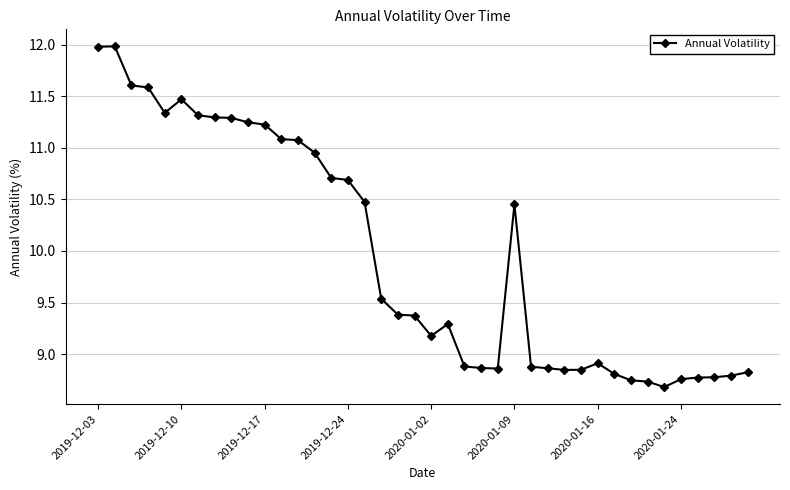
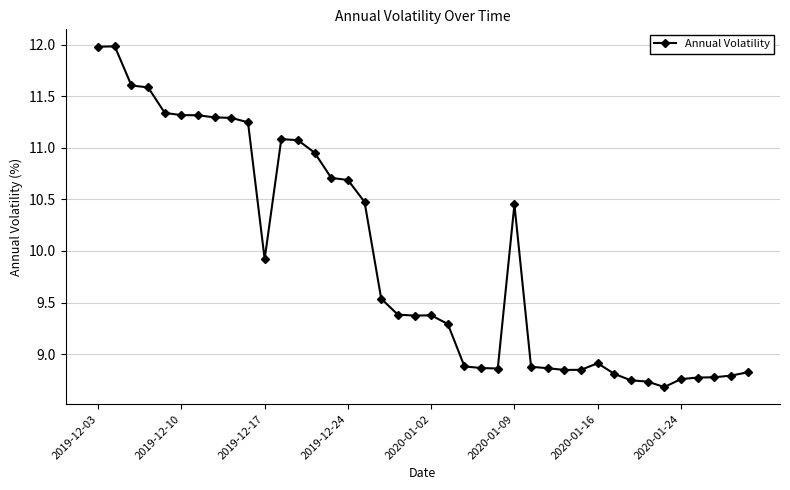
  {
    "2019-12-03": 11.98,
-   "2019-12-10": 11.47,
-   "2019-12-17": 11.23,
+   "2019-12-10": 11.32,
+   "2019-12-17": 9.92,
    "2019-12-24": 10.69,
-   "2020-01-02": 9.18,
+   "2020-01-02": 9.38,
    "2020-01-09": 10.45,
    "2020-01-16": 8.91,
    "2020-01-24": 8.76
  }
